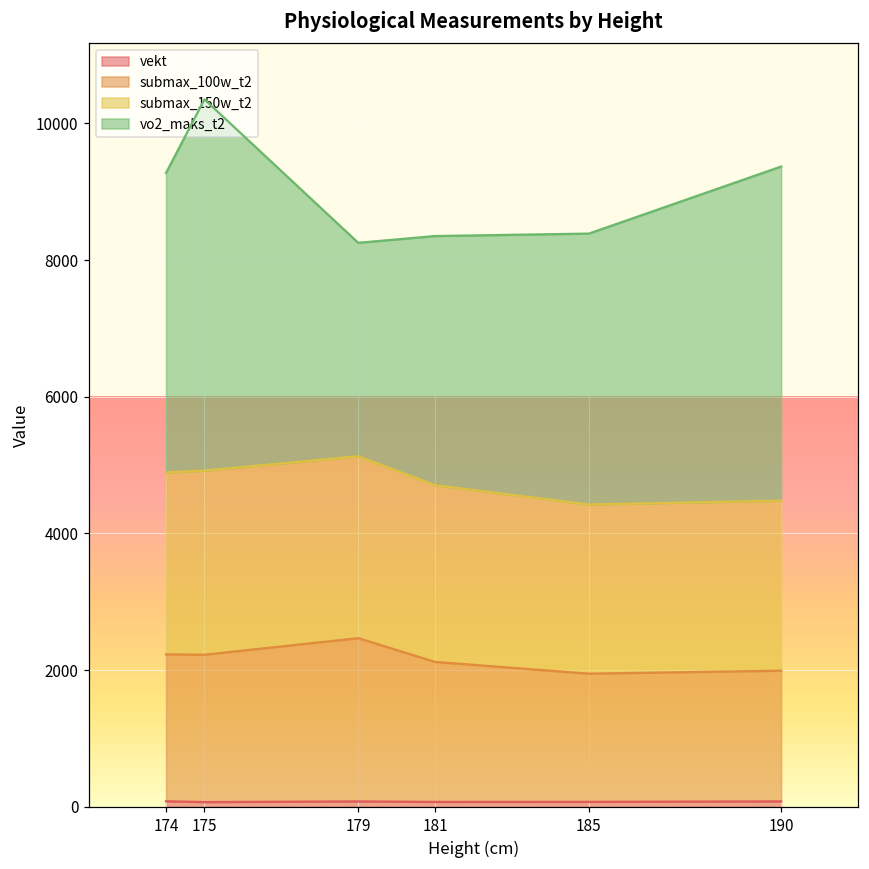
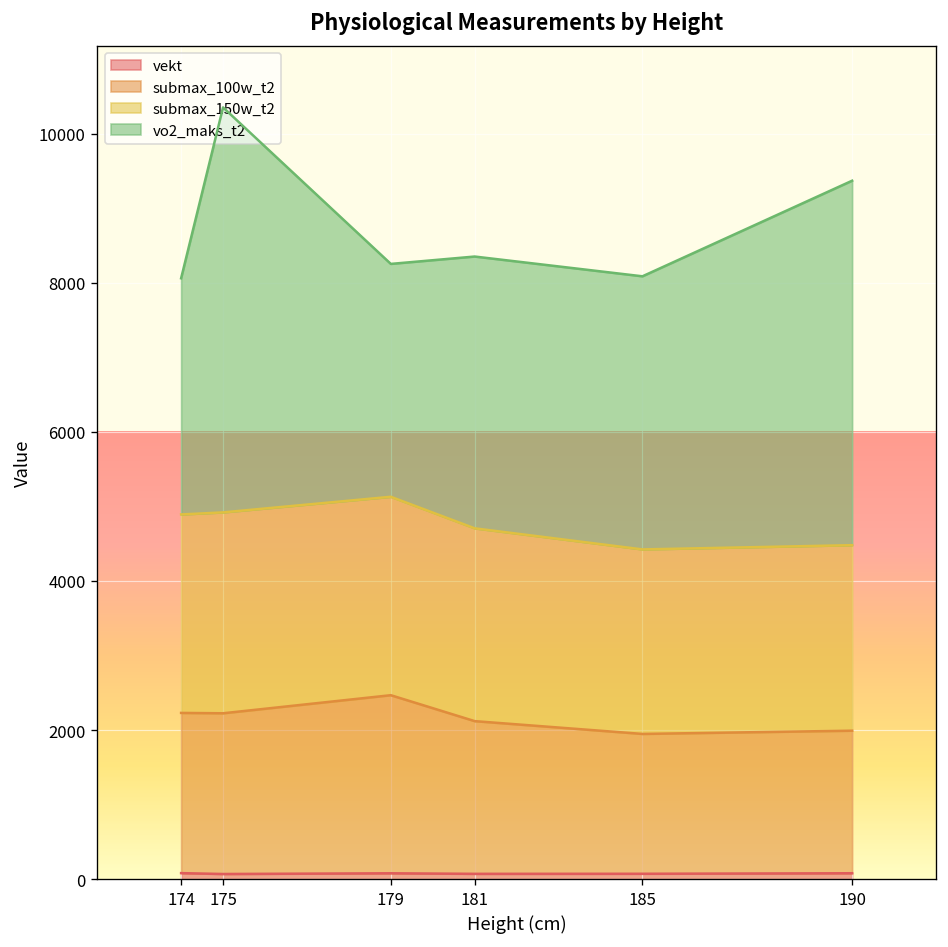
  {
    "vo2_maks_t2": {
-     "174": 4400,
+     "174": 3200,
      "179": 3100,
      "181": 3600,
-     "185": 4000,
+     "185": 3700,
      "190": 4900
    }
  }
